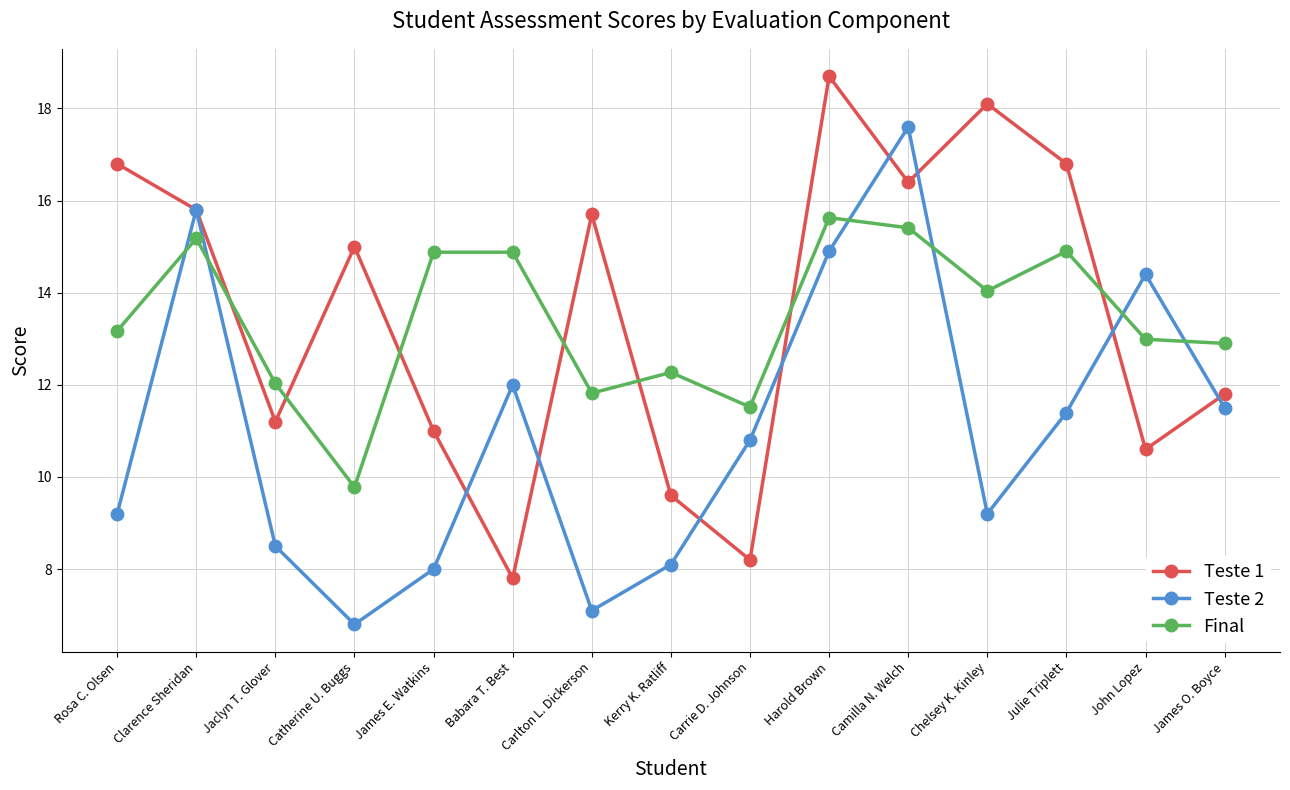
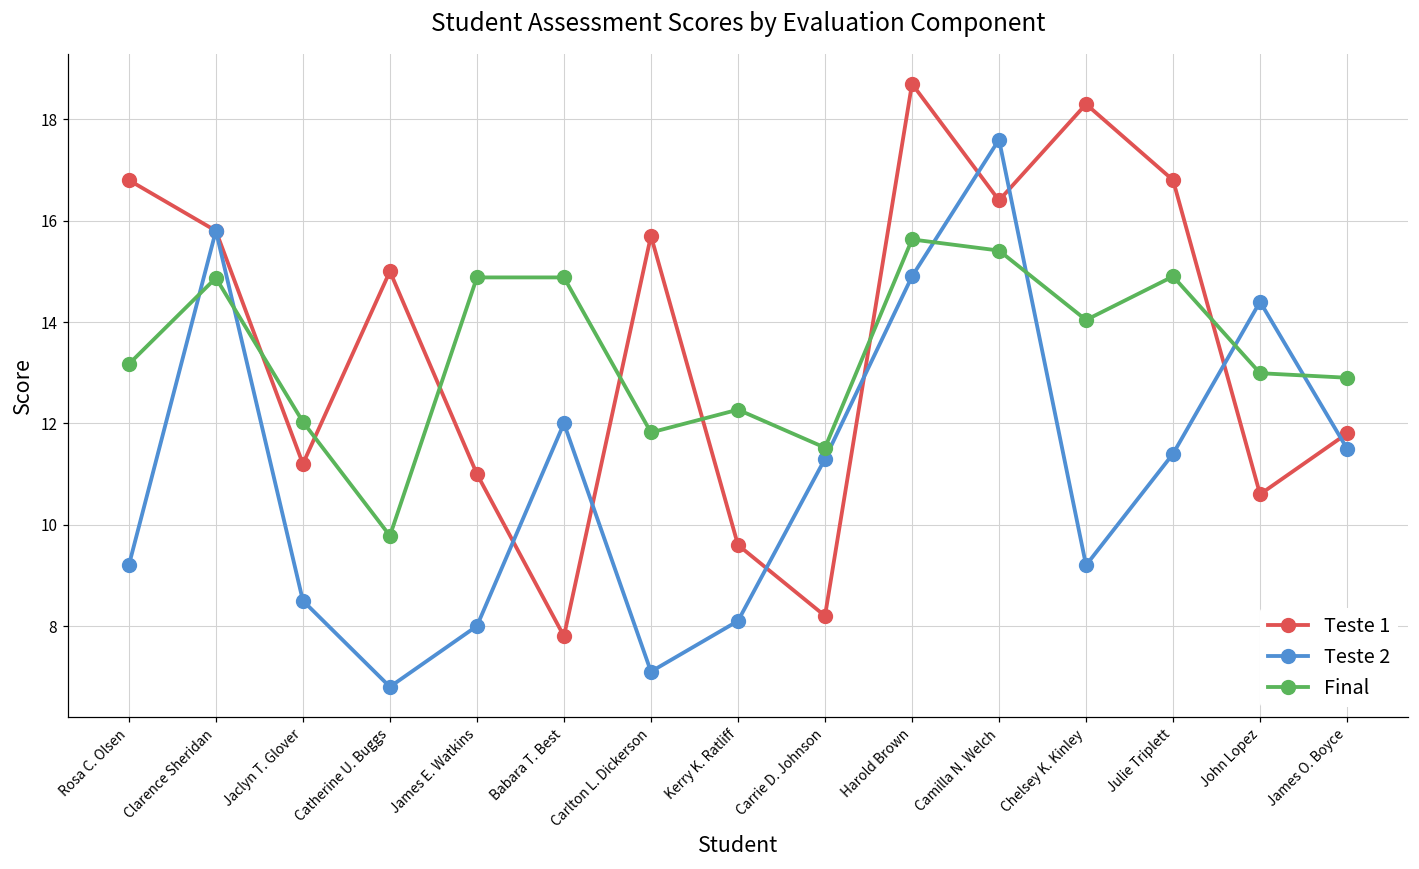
  {
    "Teste 1": {
      "Rosa C. Olsen": 16.8,
      "Jaclyn T. Glover": 11.2,
      "Catherine U. Buggs": 15.0,
      "James E. Watkins": 11.0,
      "Babara T. Best": 7.8,
      "Carlton L. Dickerson": 15.7,
      "Kerry K. Ratliff": 9.6,
      "Carrie D. Johnson": 8.2,
      "Harold Brown": 18.7,
      "Camilla N. Welch": 16.4,
-     "Chelsey K. Kinley": 18.1,
+     "Chelsey K. Kinley": 18.3,
      "Julie Triplett": 16.8,
      "John Lopez": 10.6,
      "James O. Boyce": 11.8
    },
    "Teste 2": {
      "Rosa C. Olsen": 9.2,
      "Jaclyn T. Glover": 8.5,
      "Catherine U. Buggs": 6.8,
      "James E. Watkins": 8.0,
      "Babara T. Best": 12.0,
      "Carlton L. Dickerson": 7.1,
      "Kerry K. Ratliff": 8.1,
-     "Carrie D. Johnson": 10.8,
+     "Carrie D. Johnson": 11.3,
      "Harold Brown": 14.9,
      "Camilla N. Welch": 17.6,
      "Chelsey K. Kinley": 9.2,
      "Julie Triplett": 11.4,
      "John Lopez": 14.4,
      "James O. Boyce": 11.5
    },
    "Final": {
      "Rosa C. Olsen": 13.2,
-     "Clarence Sheridan": 15.2,
+     "Clarence Sheridan": 14.9,
      "Jaclyn T. Glover": 12.0,
      "Catherine U. Buggs": 9.8,
      "James E. Watkins": 14.9,
      "Babara T. Best": 14.9,
      "Carlton L. Dickerson": 11.8,
      "Kerry K. Ratliff": 12.3,
      "Carrie D. Johnson": 11.5,
      "Harold Brown": 15.6,
      "Camilla N. Welch": 15.4,
      "Chelsey K. Kinley": 14.0,
      "Julie Triplett": 14.9,
      "John Lopez": 13.0,
      "James O. Boyce": 12.9
    }
  }
